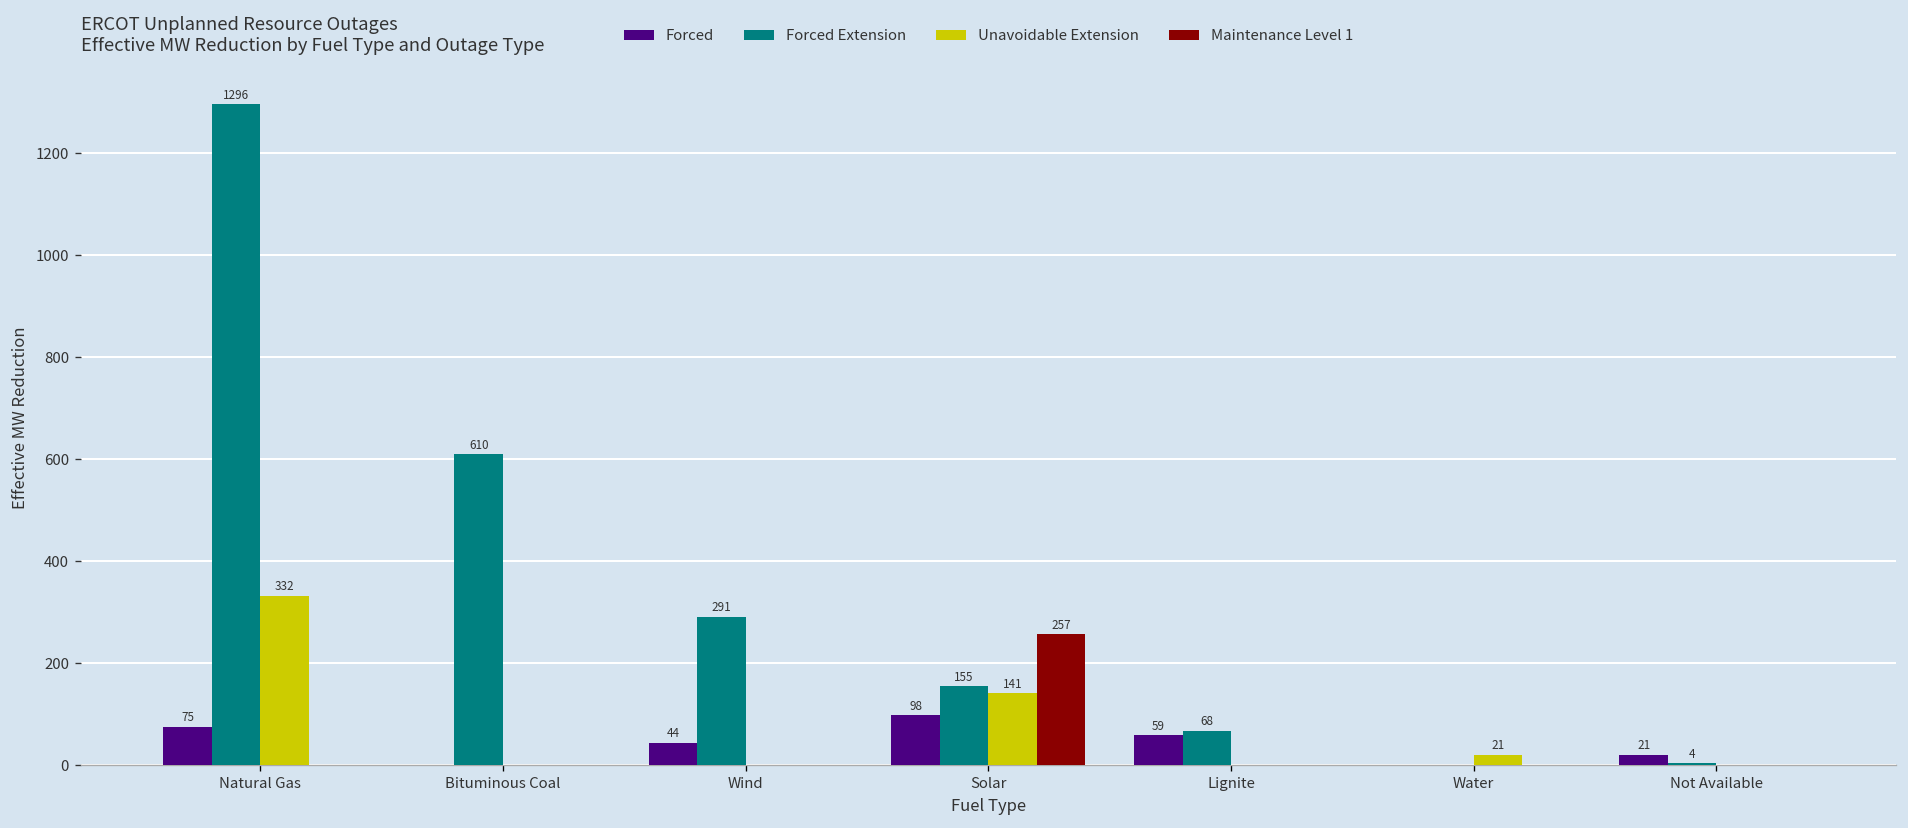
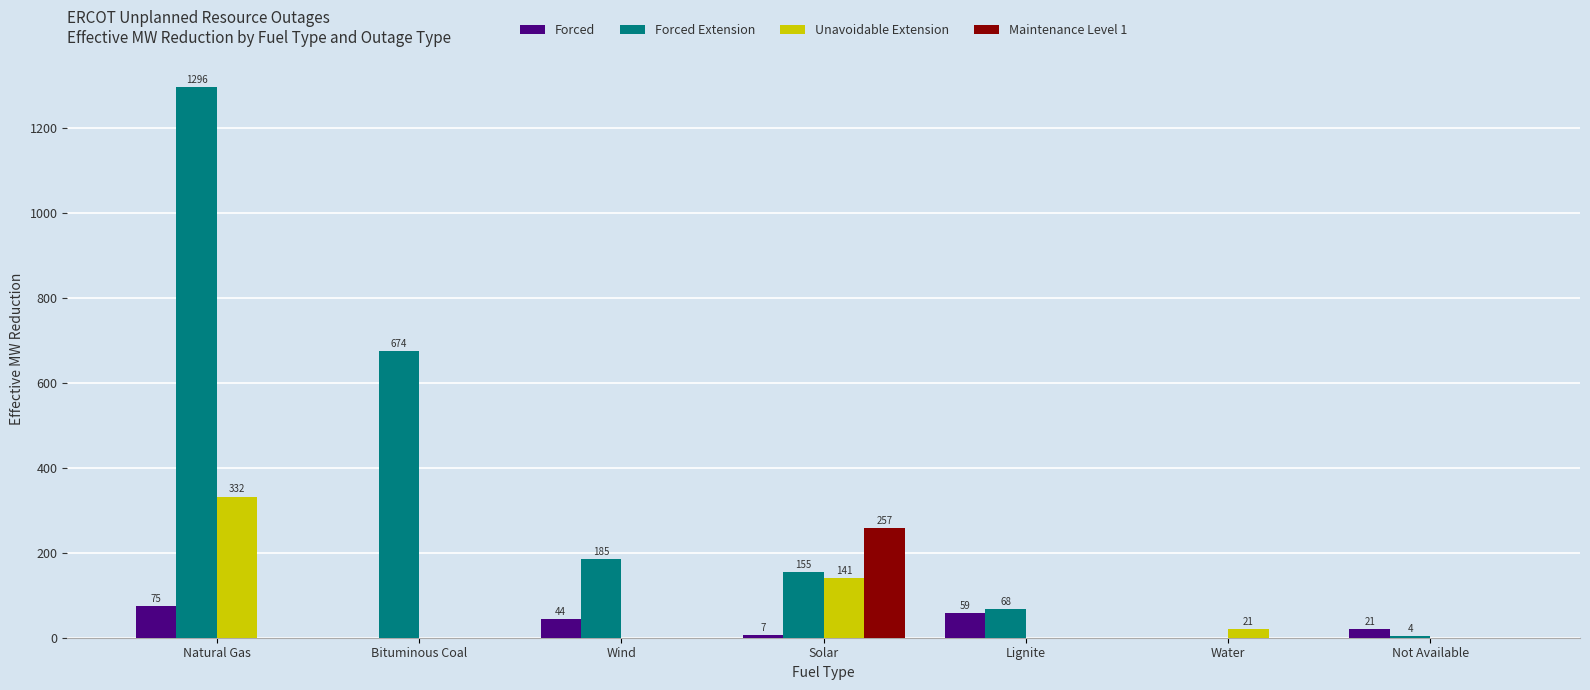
  {
    "Forced": {
      "Natural Gas": 75,
      "Wind": 44,
-     "Solar": 98,
+     "Solar": 7,
      "Lignite": 59,
      "Not Available": 21
    },
    "Forced Extension": {
      "Natural Gas": 1296,
-     "Bituminous Coal": 610,
-     "Wind": 291,
+     "Bituminous Coal": 674,
+     "Wind": 185,
      "Solar": 155,
      "Lignite": 68,
      "Not Available": 4
    },
    "Unavoidable Extension": {
      "Natural Gas": 332,
      "Solar": 141,
      "Water": 21
    },
    "Maintenance Level 1": {
      "Solar": 257
    }
  }
